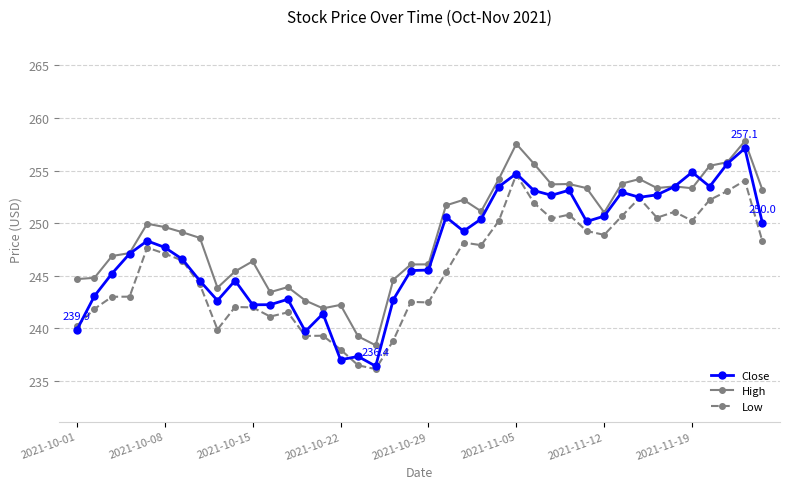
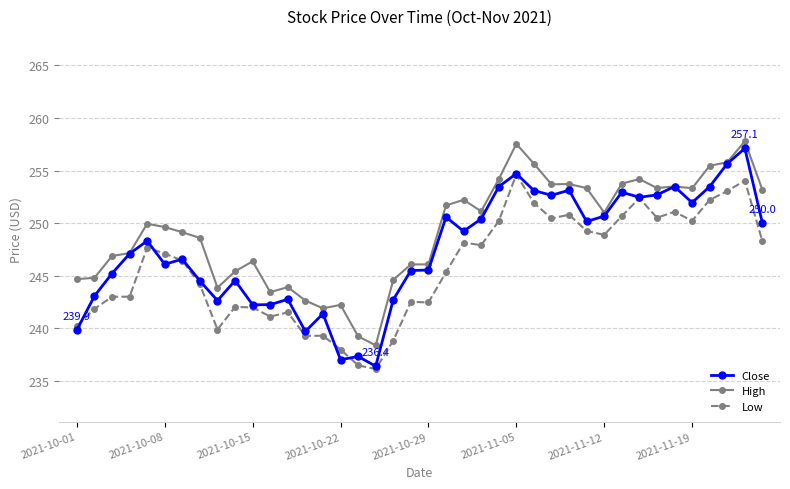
  {
    "Close": {
-     "2021-10-08": 247.7,
+     "2021-10-08": 246.1,
      "2021-10-15": 242.3,
      "2021-10-22": 237.0,
      "2021-10-29": 245.6,
      "2021-11-12": 250.7,
-     "2021-11-19": 254.8
+     "2021-11-19": 252.0
    }
  }
